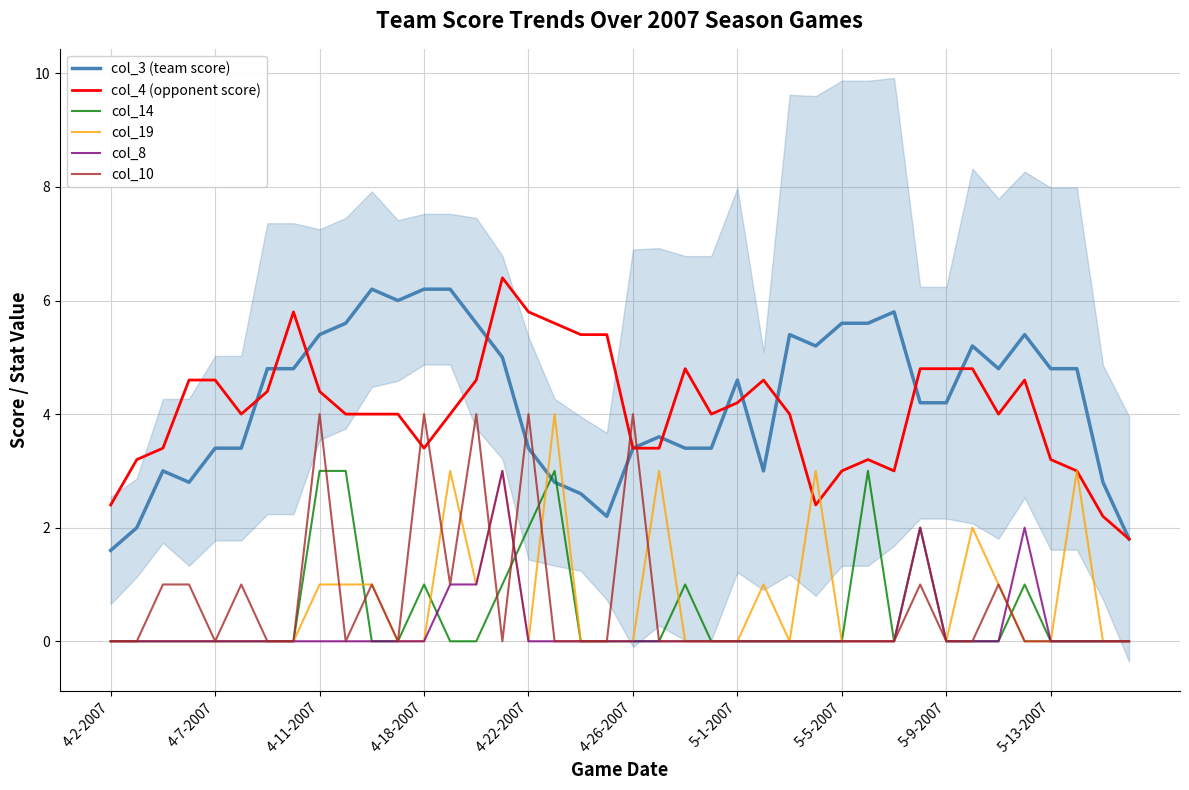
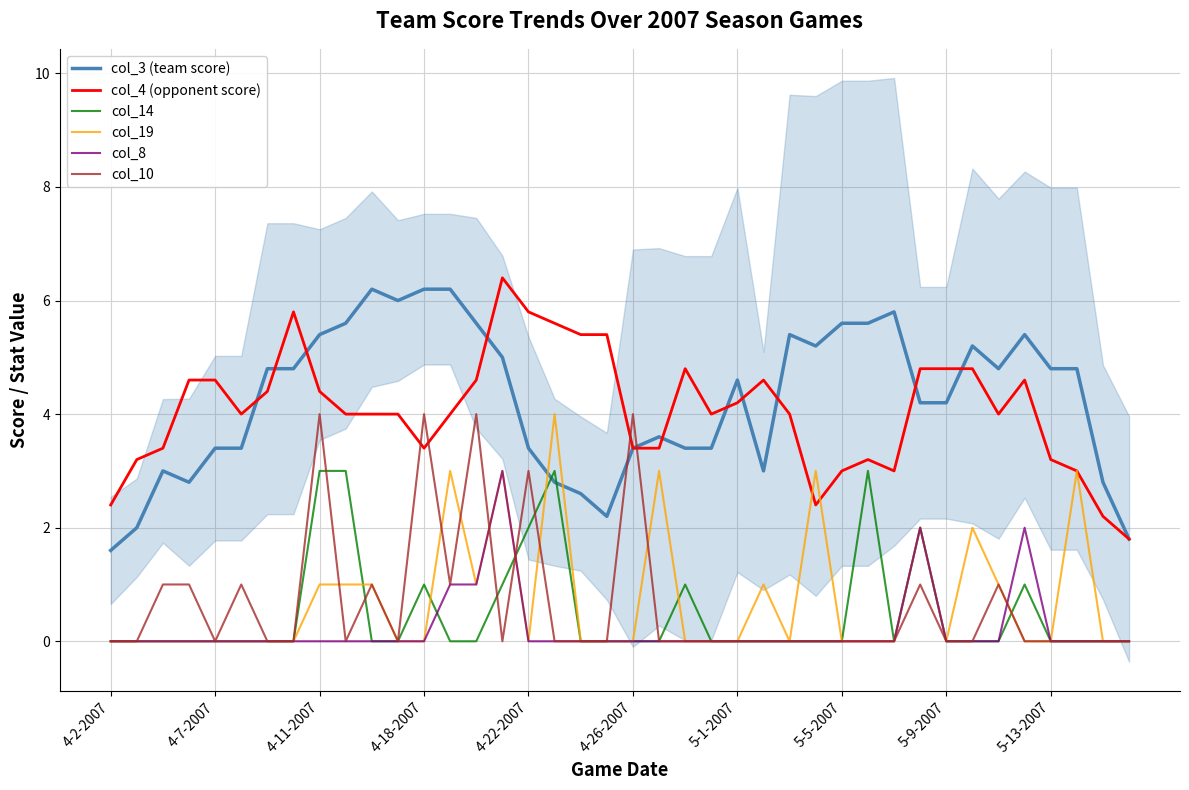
  {
    "col_4 (opponent score)": {
      "4-2-2007": 2.4,
      "4-7-2007": 4.6,
      "4-11-2007": 4.4,
      "4-18-2007": 3.4,
      "4-22-2007": 5.8,
      "5-1-2007": 4.2,
      "5-5-2007": 3,
      "5-9-2007": 4.8,
      "5-13-2007": 3.2
    },
    "col_14": {
      "4-11-2007": 3,
      "4-18-2007": 1,
      "4-22-2007": 2
    },
    "col_19": {
      "4-11-2007": 1
    },
    "col_8": {
      "4-11-2007": 0
    },
    "col_10": {
      "4-11-2007": 4,
      "4-18-2007": 4,
-     "4-22-2007": 4,
+     "4-22-2007": 3,
      "4-26-2007": 4
    }
  }
